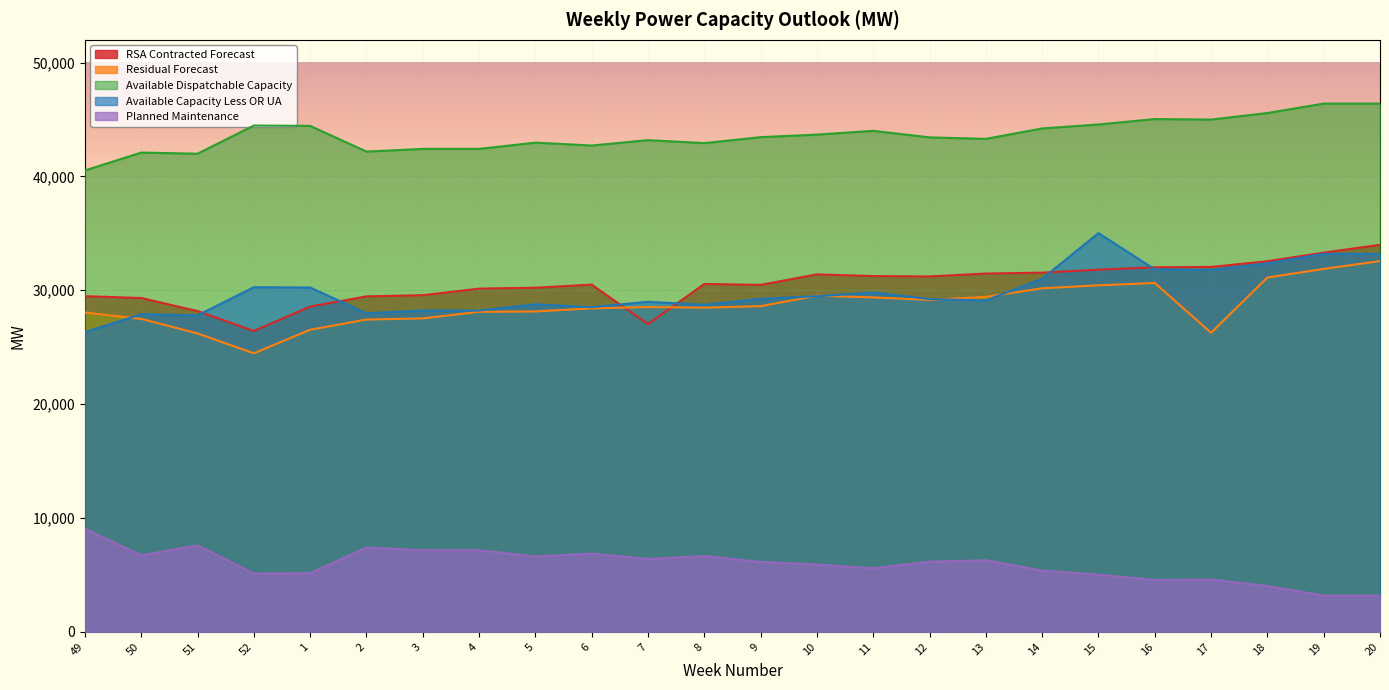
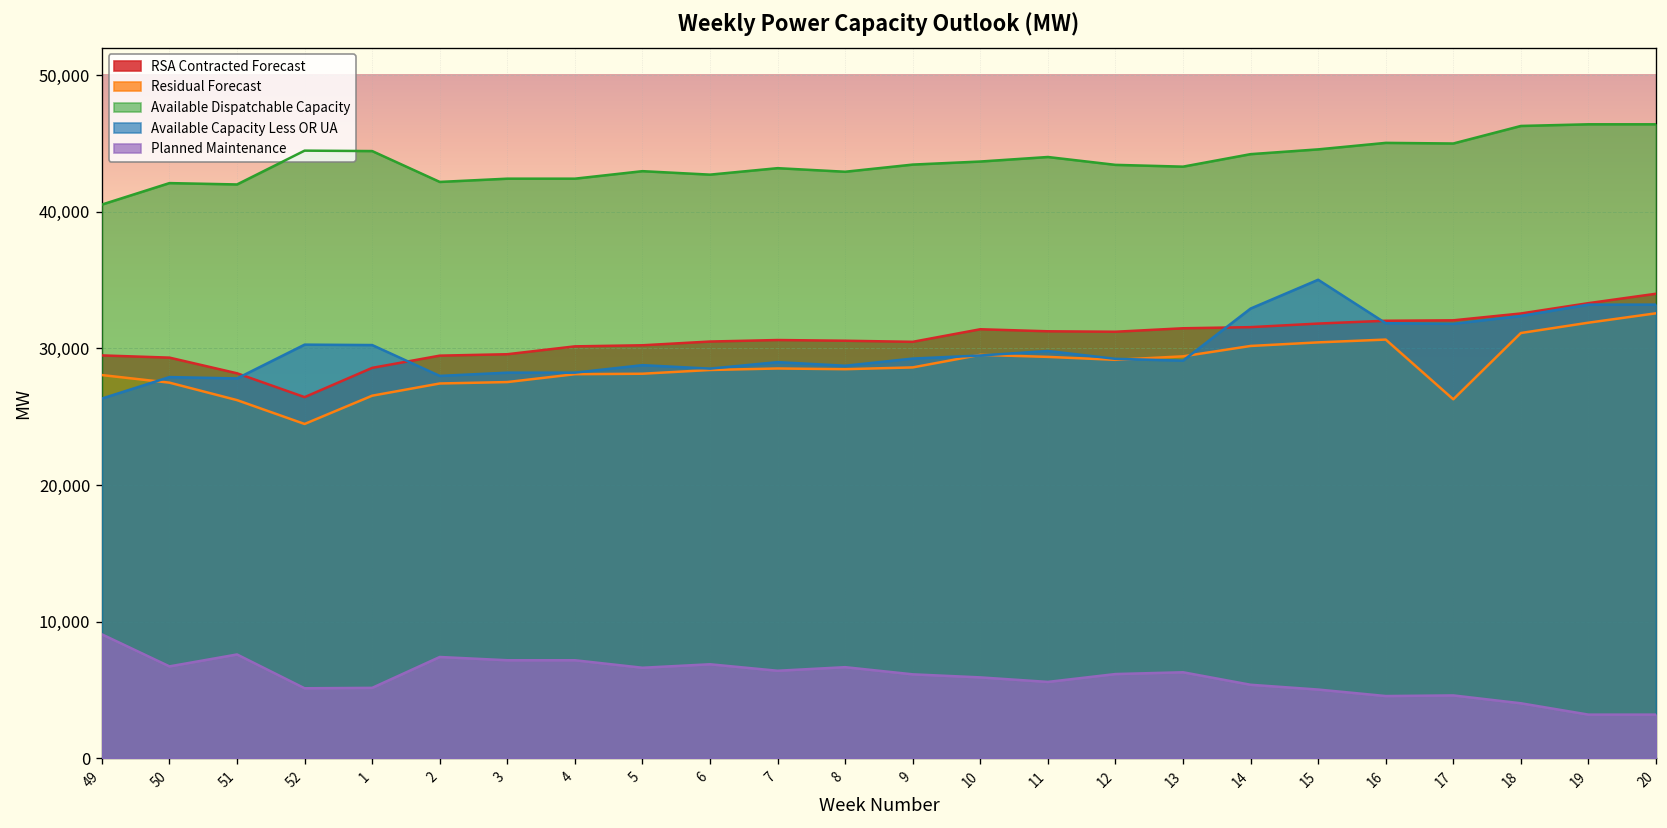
  {
    "RSA Contracted Forecast": {
      "49": "29,500",
      "50": "29,300",
      "51": "28,200",
      "52": "26,400",
      "1": "28,600",
      "2": "29,500",
      "3": "29,600",
      "4": "30,100",
      "5": "30,200",
      "6": "30,500",
-     "7": "27,000",
+     "7": "30,600",
      "8": "30,600",
      "9": "30,500",
      "10": "31,400",
      "11": "31,200",
      "12": "31,200",
      "13": "31,500",
      "14": "31,600",
      "15": "31,800",
      "17": "32,100",
      "20": "34,000"
    },
    "Residual Forecast": {
      "49": "28,000",
      "50": "27,500",
      "51": "26,200",
      "52": "24,500",
      "1": "26,500",
      "2": "27,400",
      "3": "27,500",
      "5": "28,100",
      "7": "28,500",
      "8": "28,500",
      "9": "28,600",
      "11": "29,400",
      "13": "29,400",
      "14": "30,200",
      "15": "30,400",
      "16": "30,600",
      "17": "26,300",
      "18": "31,100",
      "19": "31,900",
      "20": "32,600"
    },
    "Available Dispatchable Capacity": {
      "49": "40,500",
      "50": "42,100",
      "51": "42,000",
      "1": "44,400",
      "2": "42,200",
      "3": "42,400",
      "4": "42,400",
      "5": "43,000",
      "6": "42,700",
      "7": "43,200",
      "8": "42,900",
      "9": "43,500",
      "10": "43,700",
      "11": "44,000",
      "12": "43,400",
      "13": "43,300",
      "14": "44,200",
      "15": "44,600",
      "16": "45,000",
      "17": "45,000",
-     "18": "45,600",
+     "18": "46,300",
      "19": "46,400",
      "20": "46,400"
    },
    "Available Capacity Less OR UA": {
      "49": "26,300",
      "50": "27,900",
      "51": "27,800",
      "52": "30,300",
      "1": "30,200",
      "2": "28,000",
      "3": "28,200",
      "5": "28,800",
      "7": "29,000",
      "8": "28,700",
      "9": "29,300",
      "11": "29,800",
      "13": "29,100",
-     "14": "31,000",
+     "14": "32,900",
      "15": "35,000",
      "17": "31,800",
      "20": "33,200"
    },
    "Planned Maintenance": {
      "49": "9,100",
      "50": "6,700",
      "51": "7,600",
      "52": "5,100",
      "1": "5,100",
      "2": "7,400",
      "3": "7,200",
      "4": "7,200",
      "5": "6,600",
      "6": "6,900",
      "7": "6,400",
      "8": "6,700",
      "9": "6,100",
      "10": "5,900",
      "11": "5,600",
      "12": "6,200",
      "13": "6,300",
      "14": "5,400",
      "15": "5,000",
      "16": "4,500",
      "17": "4,600",
      "18": "4,000",
      "19": "3,200",
      "20": "3,200"
    }
  }
